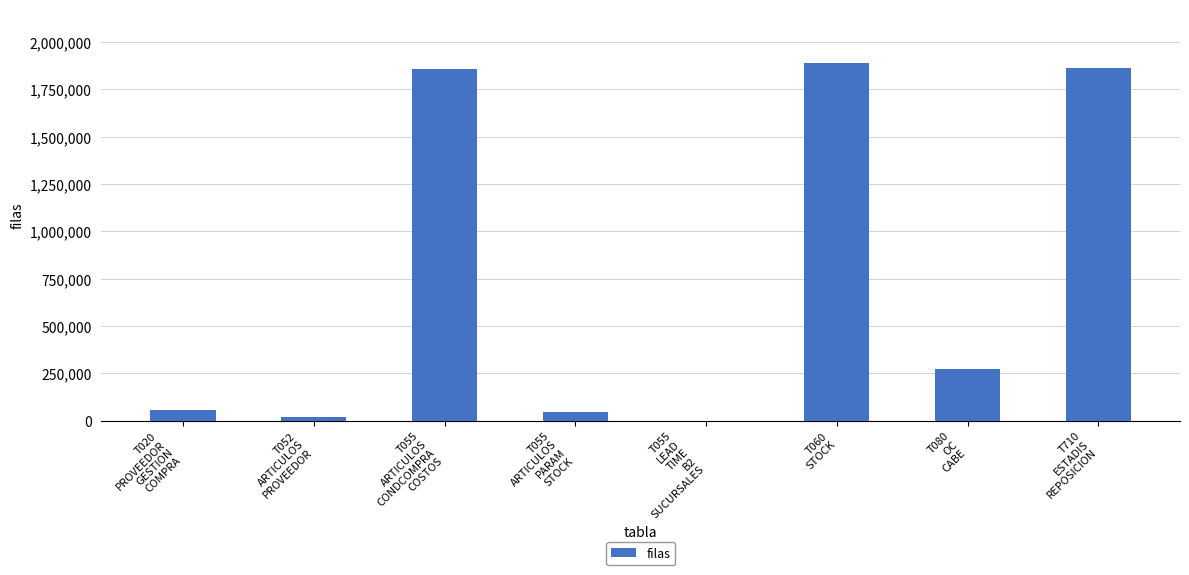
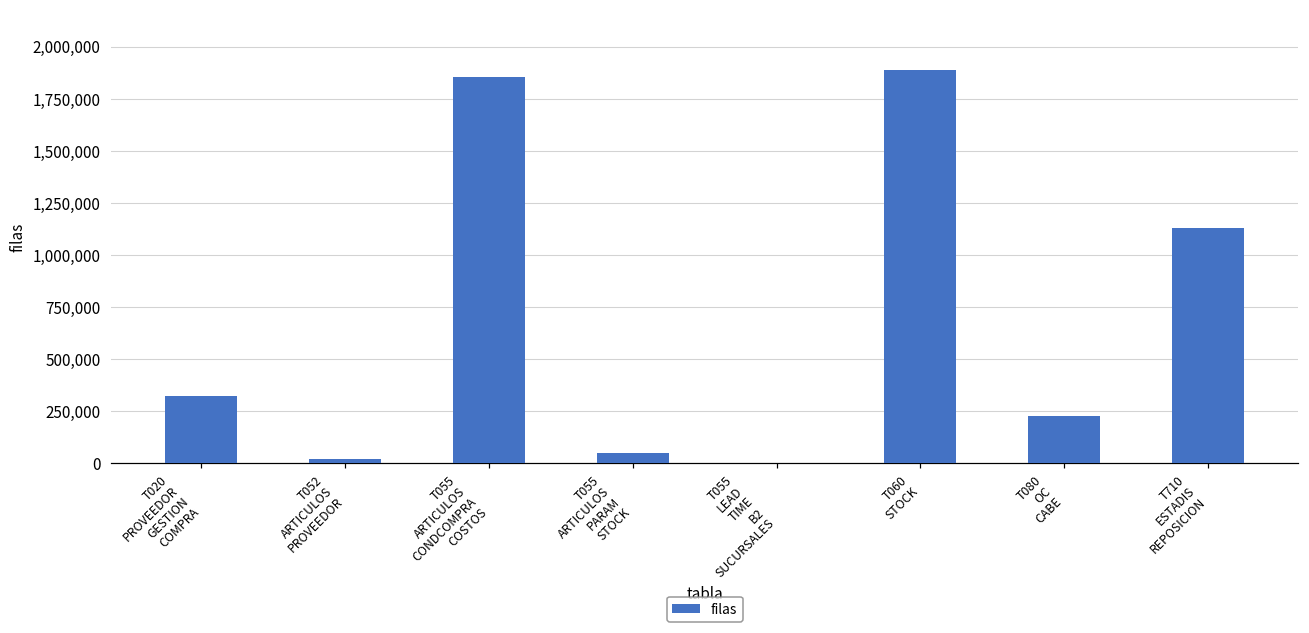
  {
-   "T020 PROVEEDOR GESTION COMPRA": "50,000",
+   "T020 PROVEEDOR GESTION COMPRA": "320,000",
    "T052 ARTICULOS PROVEEDOR": "20,000",
    "T055 ARTICULOS CONDCOMPRA COSTOS": "1,850,000",
    "T055 ARTICULOS PARAM STOCK": "50,000",
    "T060 STOCK": "1,890,000",
-   "T080 OC CABE": "270,000",
-   "T710 ESTADIS REPOSICION": "1,860,000"
+   "T080 OC CABE": "220,000",
+   "T710 ESTADIS REPOSICION": "1,130,000"
  }
